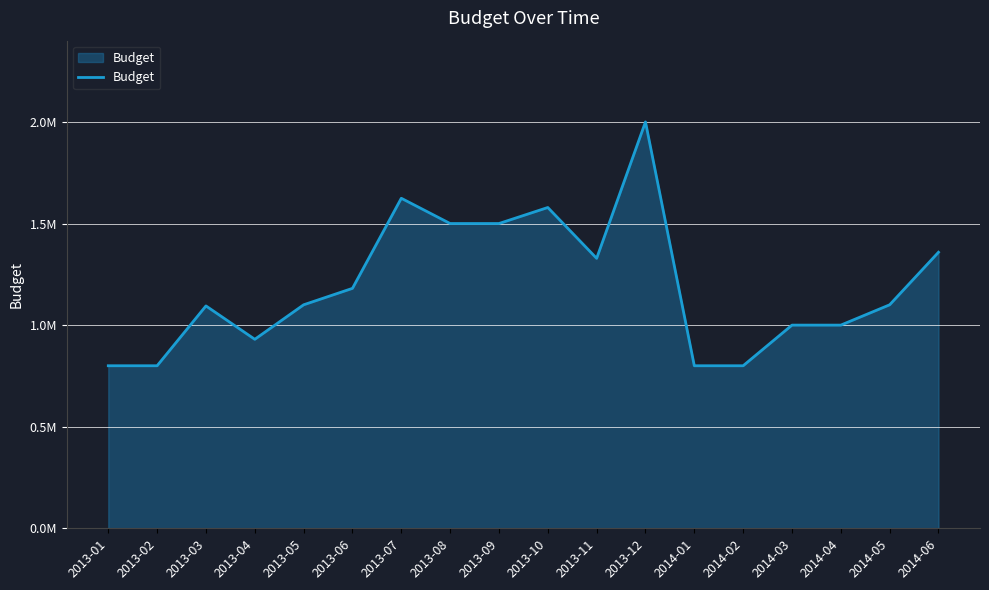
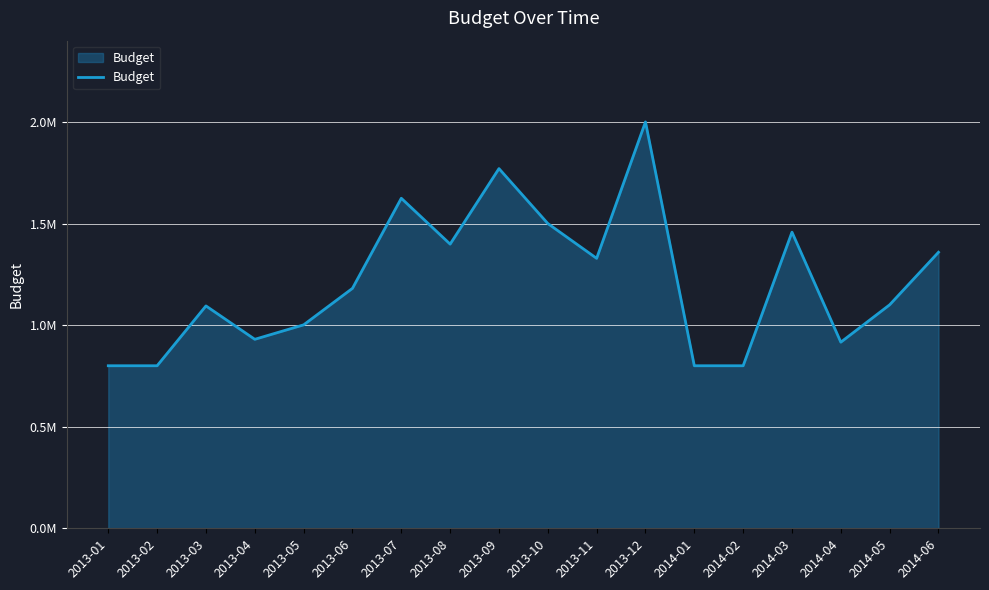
  {
    "2013-01": 800000,
    "2013-02": 800000,
    "2013-03": 1090000,
    "2013-04": 930000,
-   "2013-05": 1100000,
+   "2013-05": 1000000,
    "2013-06": 1180000,
    "2013-07": 1620000,
-   "2013-08": 1500000,
-   "2013-09": 1500000,
-   "2013-10": 1580000,
+   "2013-08": 1400000,
+   "2013-09": 1770000,
+   "2013-10": 1500000,
    "2013-11": 1330000,
    "2013-12": 2000000,
    "2014-01": 800000,
    "2014-02": 800000,
-   "2014-03": 1000000,
-   "2014-04": 1000000,
+   "2014-03": 1460000,
+   "2014-04": 920000,
    "2014-05": 1100000,
    "2014-06": 1360000
  }
